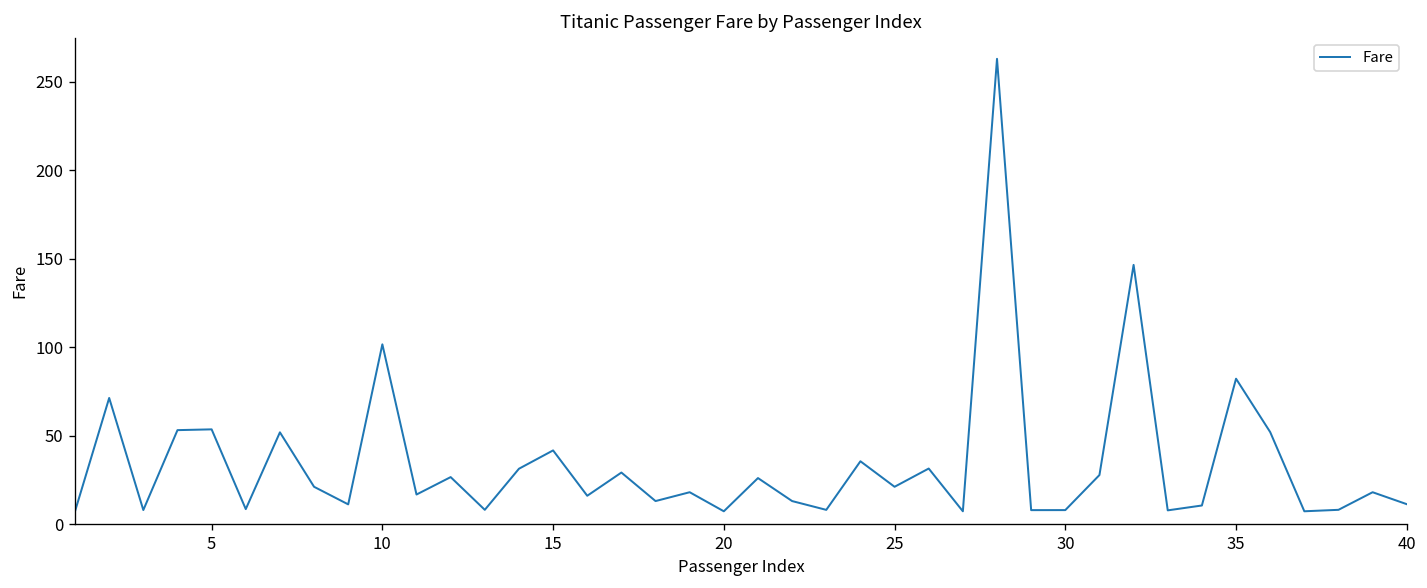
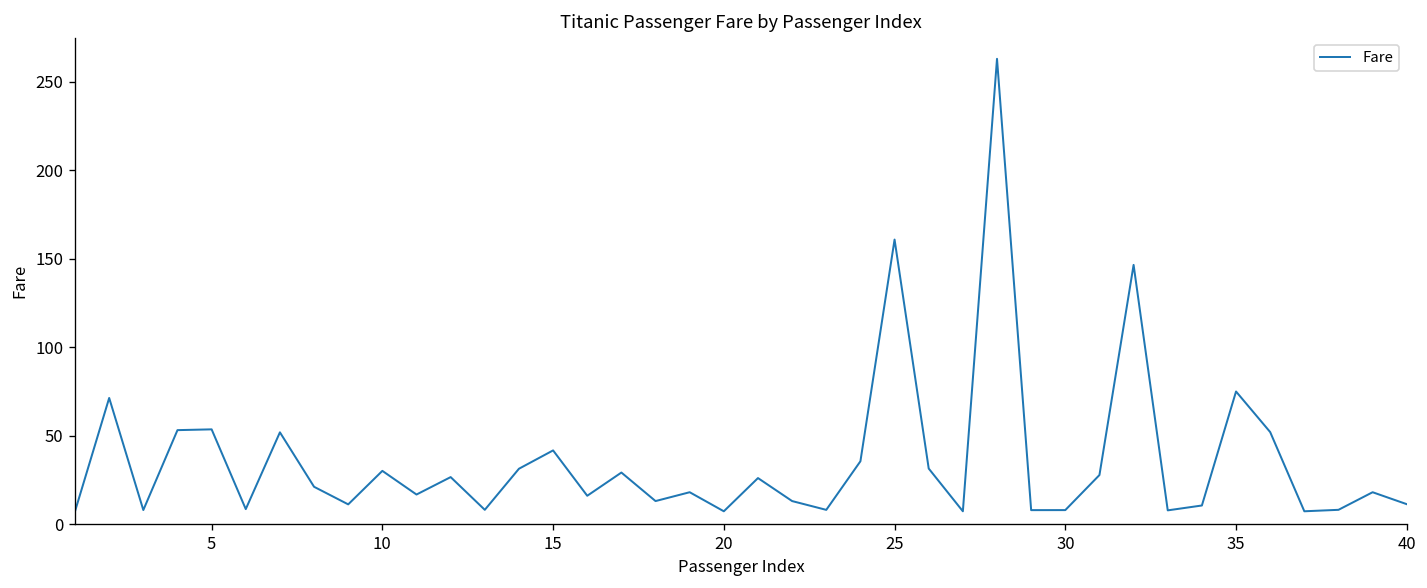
  {
    "5": 54,
-   "10": 102,
+   "10": 30,
    "15": 42,
    "20": 7,
-   "25": 21,
+   "25": 161,
    "30": 8,
-   "35": 82,
+   "35": 75,
    "40": 11
  }
